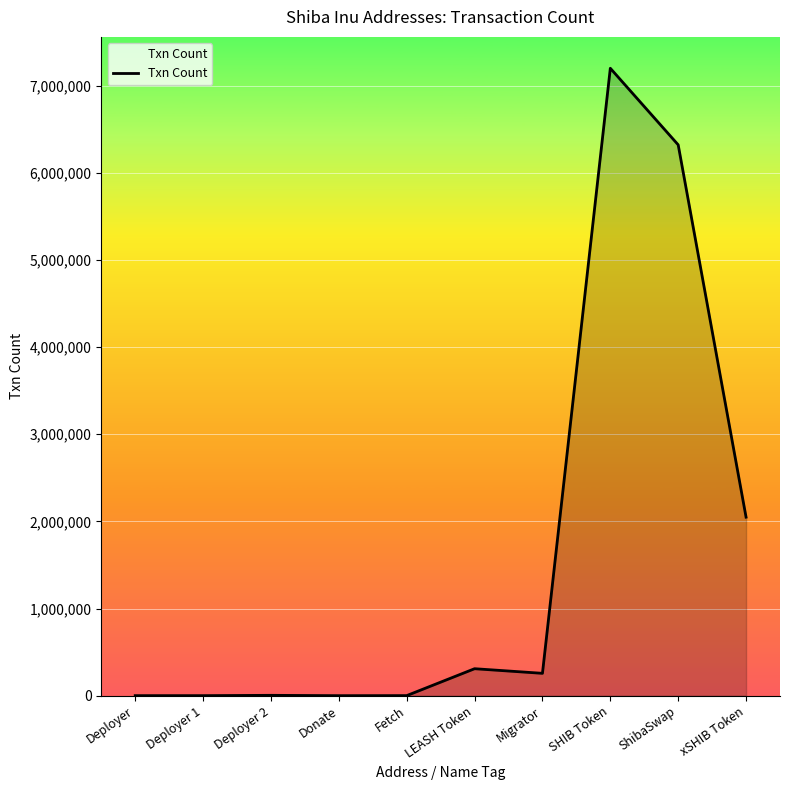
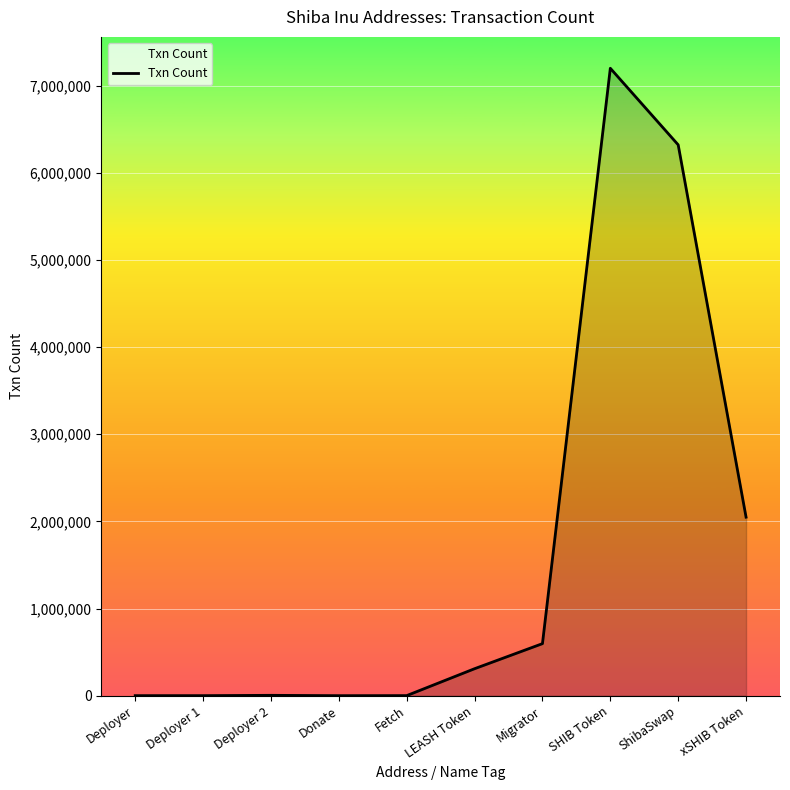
  {
    "Deployer": "0",
    "Deployer 1": "0",
    "Deployer 2": "0",
    "Donate": "0",
    "Fetch": "0",
    "LEASH Token": "300,000",
-   "Migrator": "300,000",
+   "Migrator": "600,000",
    "SHIB Token": "7,200,000",
    "ShibaSwap": "6,300,000",
    "xSHIB Token": "2,000,000"
  }
